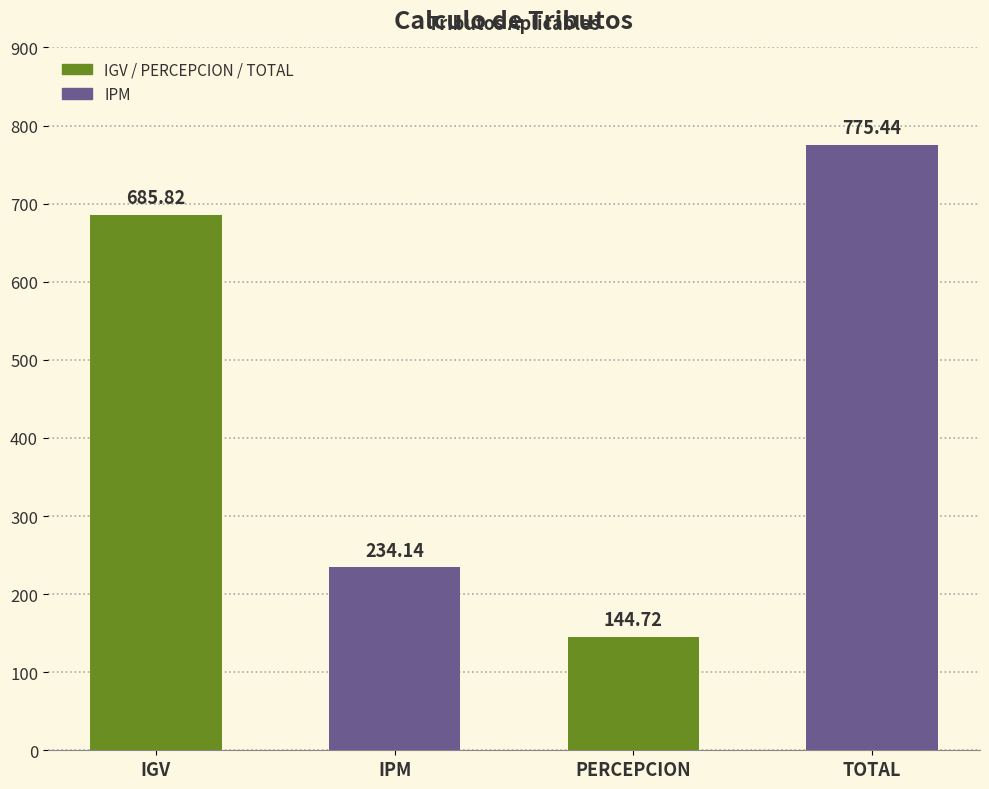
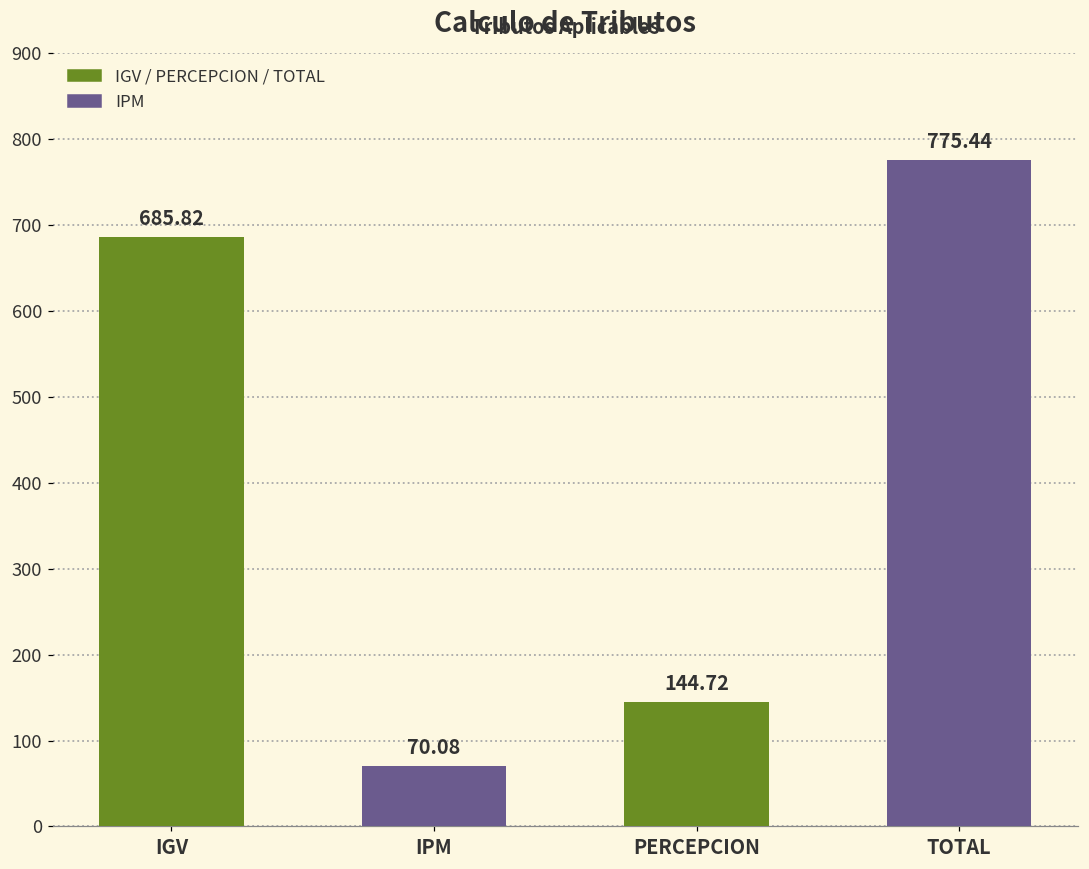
  {
    "IGV": 685.82,
-   "IPM": 234.14,
+   "IPM": 70.08,
    "PERCEPCION": 144.72,
    "TOTAL": 775.44
  }
